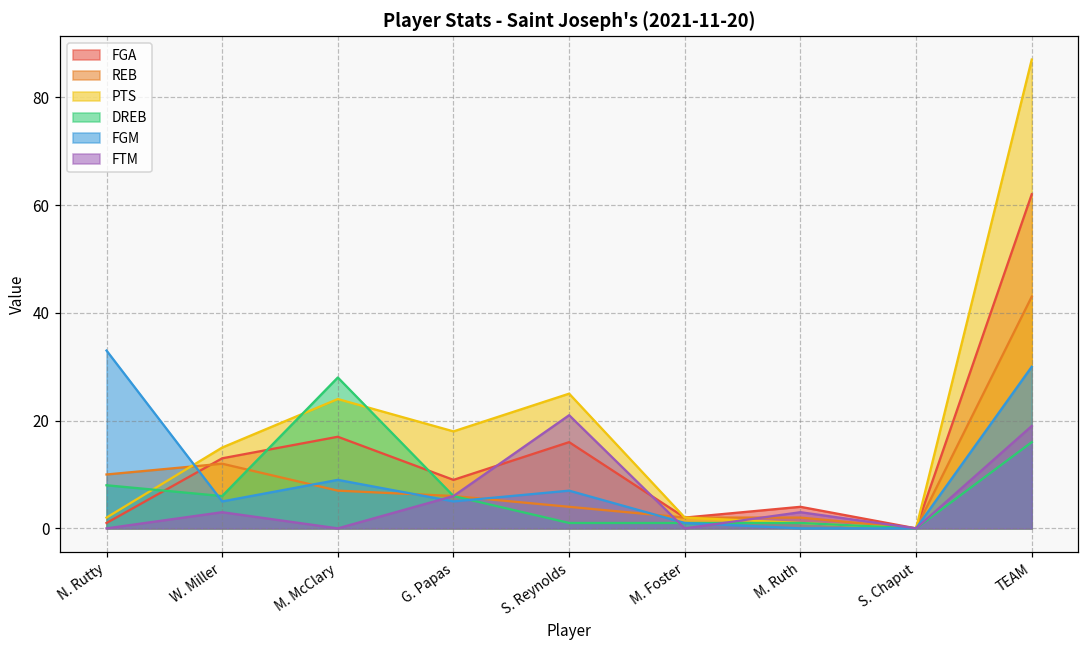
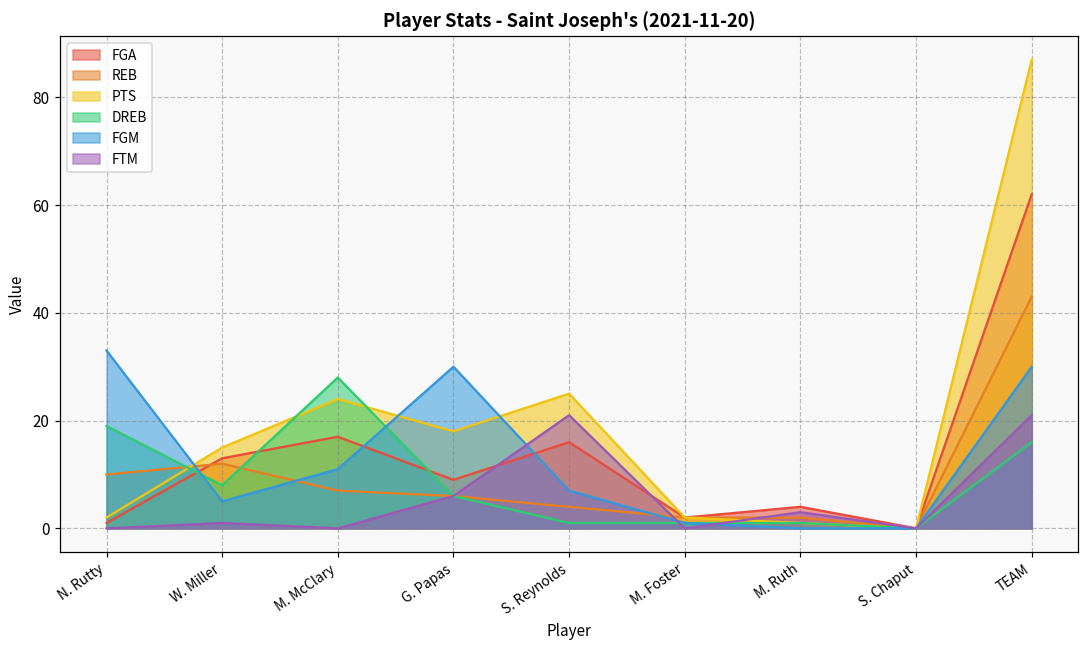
  {
    "DREB": {
-     "N. Rutty": 8,
-     "W. Miller": 6,
+     "N. Rutty": 19,
+     "W. Miller": 8,
      "M. McClary": 28,
      "S. Reynolds": 1,
      "TEAM": 16
    },
    "FGM": {
      "N. Rutty": 33,
      "W. Miller": 5,
-     "M. McClary": 9,
-     "G. Papas": 5,
+     "M. McClary": 11,
+     "G. Papas": 30,
      "S. Reynolds": 7,
      "M. Ruth": 0,
      "TEAM": 30
    },
    "FTM": {
      "N. Rutty": 0,
-     "W. Miller": 3,
+     "W. Miller": 1,
      "M. McClary": 0,
      "S. Reynolds": 21,
      "M. Foster": 0,
      "M. Ruth": 3,
-     "TEAM": 19
+     "TEAM": 21
    }
  }
